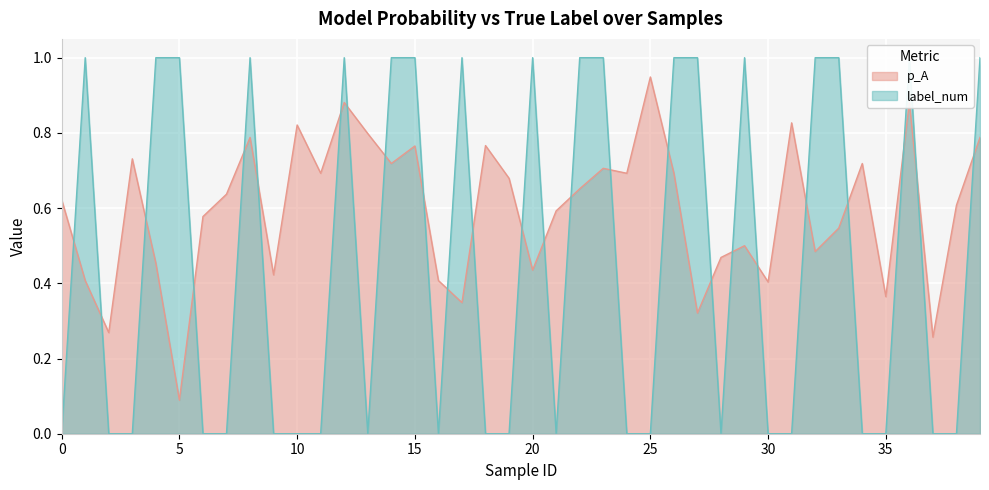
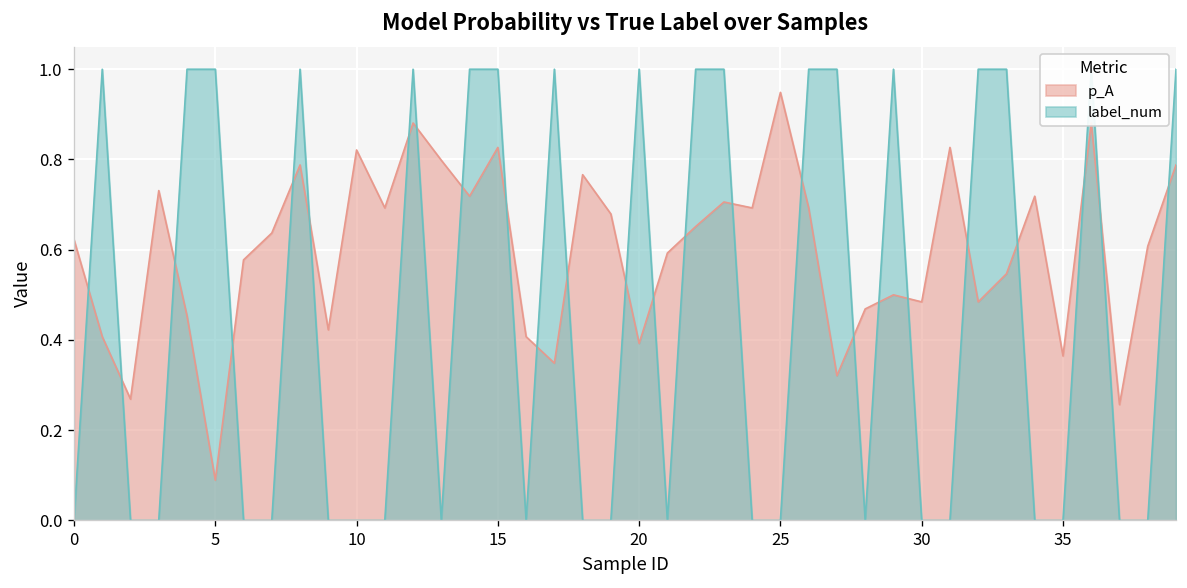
  {
    "p_A": {
      "0": 0.62,
      "5": 0.09,
      "10": 0.82,
-     "15": 0.77,
-     "20": 0.44,
+     "15": 0.83,
+     "20": 0.39,
      "25": 0.95,
-     "30": 0.40,
+     "30": 0.48,
      "35": 0.36
    },
    "label_num": {
      "0": 0.00,
      "5": 1.00,
      "10": 0.00,
      "15": 1.00,
      "20": 1.00,
      "25": 0.00,
      "30": 0.00,
      "35": 0.00
    }
  }
